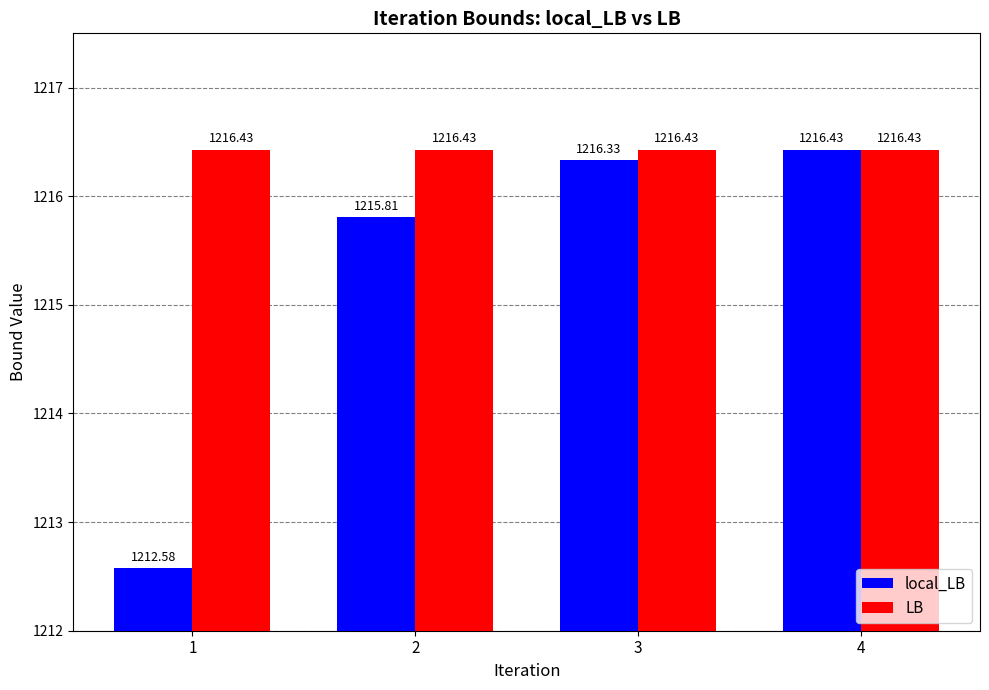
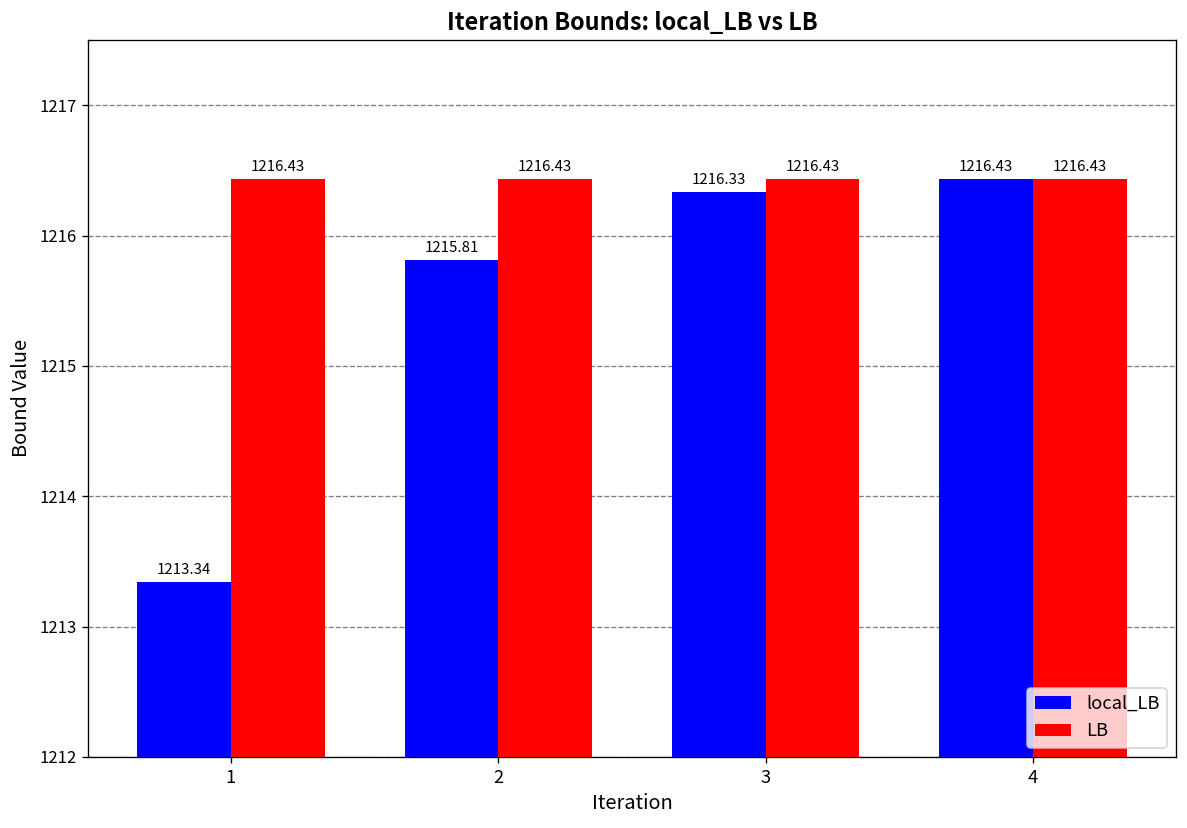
  {
    "local_LB": {
-     "1": 1212.58,
+     "1": 1213.34,
      "2": 1215.81,
      "3": 1216.33,
      "4": 1216.43
    },
    "LB": {
      "1": 1216.43,
      "2": 1216.43,
      "3": 1216.43,
      "4": 1216.43
    }
  }
